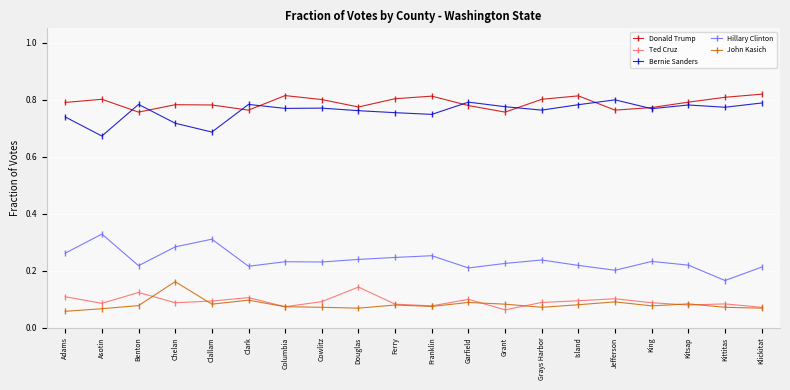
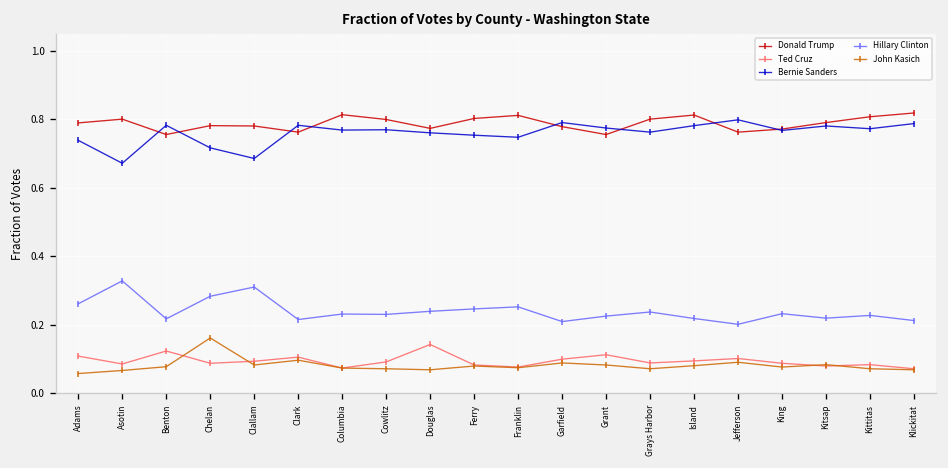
  {
    "Donald Trump": {
      "Adams": 0.79,
      "Asotin": 0.80,
      "Benton": 0.76,
      "Chelan": 0.78,
      "Clallam": 0.78,
      "Clark": 0.76,
      "Columbia": 0.81,
      "Cowlitz": 0.80,
      "Douglas": 0.77,
      "Ferry": 0.80,
      "Franklin": 0.81,
      "Garfield": 0.78,
      "Grant": 0.76,
      "Grays Harbor": 0.80,
      "Island": 0.81,
      "Jefferson": 0.76,
      "Kitsap": 0.79,
      "Kittitas": 0.81,
      "Klickitat": 0.82
    },
    "Ted Cruz": {
      "Adams": 0.11,
      "Asotin": 0.09,
      "Benton": 0.12,
      "Chelan": 0.09,
      "Clallam": 0.09,
      "Clark": 0.11,
      "Cowlitz": 0.09,
      "Douglas": 0.14,
      "Garfield": 0.10,
-     "Grant": 0.06,
+     "Grant": 0.11,
      "Grays Harbor": 0.09,
      "Island": 0.09,
      "Jefferson": 0.10,
      "King": 0.09,
      "Kittitas": 0.08
    },
    "Bernie Sanders": {
      "Adams": 0.74,
      "Asotin": 0.67,
      "Benton": 0.78,
      "Chelan": 0.72,
      "Clallam": 0.69,
      "Clark": 0.78,
      "Columbia": 0.77,
      "Cowlitz": 0.77,
      "Douglas": 0.76,
      "Ferry": 0.75,
      "Franklin": 0.75,
      "Garfield": 0.79,
      "Grant": 0.78,
      "Grays Harbor": 0.76,
      "Island": 0.78,
      "Jefferson": 0.80,
      "Kitsap": 0.78,
      "Kittitas": 0.77,
      "Klickitat": 0.79
    },
    "Hillary Clinton": {
      "Adams": 0.26,
      "Asotin": 0.33,
      "Benton": 0.22,
      "Chelan": 0.28,
      "Clallam": 0.31,
      "Clark": 0.22,
      "Columbia": 0.23,
      "Cowlitz": 0.23,
      "Douglas": 0.24,
      "Ferry": 0.25,
      "Franklin": 0.25,
      "Garfield": 0.21,
      "Grant": 0.23,
      "Grays Harbor": 0.24,
      "Island": 0.22,
      "Jefferson": 0.20,
      "King": 0.23,
      "Kitsap": 0.22,
-     "Kittitas": 0.17,
+     "Kittitas": 0.23,
      "Klickitat": 0.21
    },
    "John Kasich": {
      "Adams": 0.06,
      "Asotin": 0.07,
      "Benton": 0.08,
      "Chelan": 0.16,
      "Clallam": 0.08,
      "Clark": 0.10,
      "Cowlitz": 0.07,
      "Douglas": 0.07,
      "Garfield": 0.09,
      "Grant": 0.08,
      "Grays Harbor": 0.07,
      "Island": 0.08,
      "Jefferson": 0.09,
      "King": 0.08,
      "Kittitas": 0.07
    }
  }
